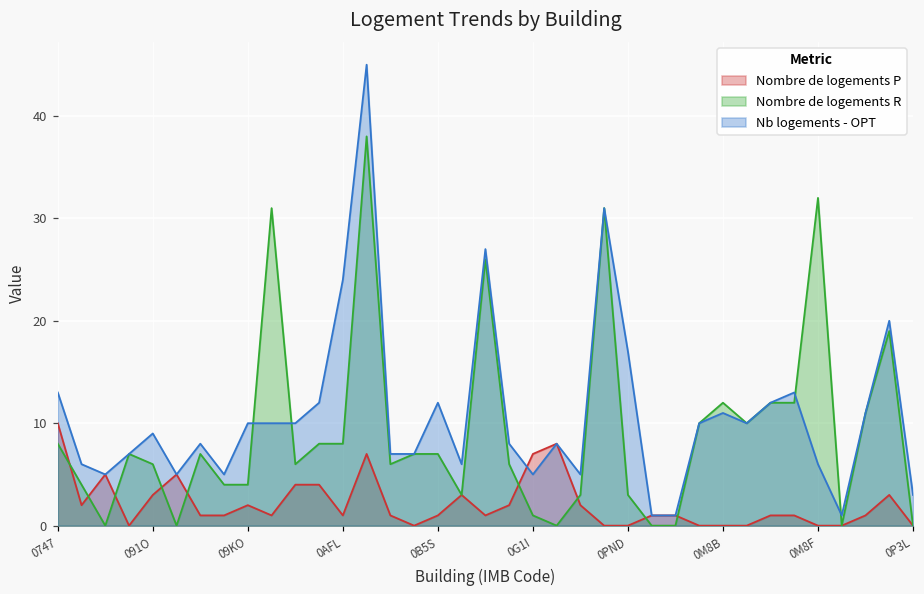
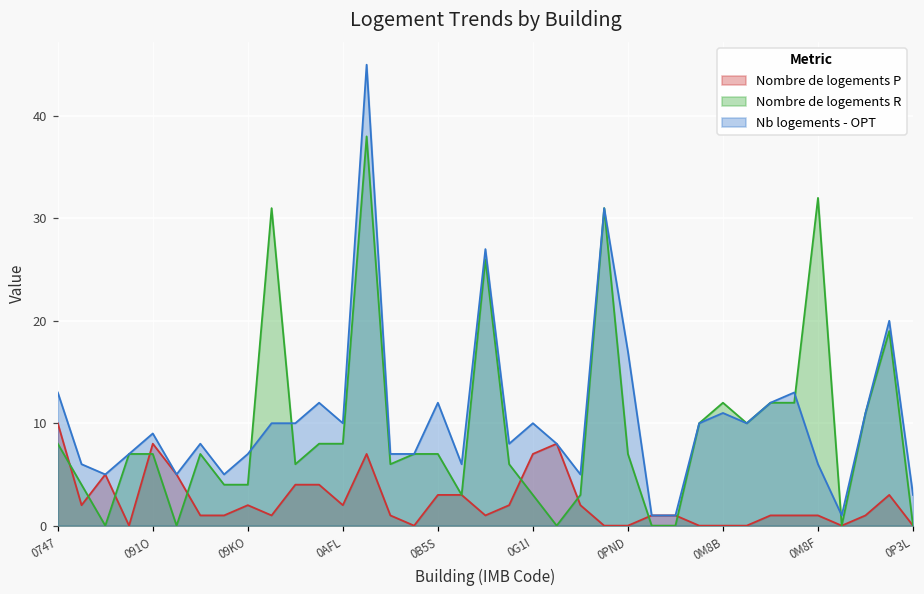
  {
    "Nombre de logements P": {
      "0747": 10,
-     "091O": 3,
+     "091O": 8,
      "09KO": 2,
-     "0AFL": 1,
-     "0B5S": 1,
+     "0AFL": 2,
+     "0B5S": 3,
      "0G1I": 7,
      "0PND": 0,
      "0M8B": 0,
-     "0M8F": 0
+     "0M8F": 1
    },
    "Nombre de logements R": {
      "0747": 8,
-     "091O": 6,
+     "091O": 7,
      "09KO": 4,
      "0AFL": 8,
      "0B5S": 7,
-     "0G1I": 1,
-     "0PND": 3,
+     "0G1I": 3,
+     "0PND": 7,
      "0M8B": 12,
      "0M8F": 32
    },
    "Nb logements - OPT": {
      "0747": 13,
      "091O": 9,
-     "09KO": 10,
-     "0AFL": 24,
+     "09KO": 7,
+     "0AFL": 10,
      "0B5S": 12,
-     "0G1I": 5,
+     "0G1I": 10,
      "0PND": 17,
      "0M8B": 11,
      "0M8F": 6,
      "0P3L": 3
    }
  }
